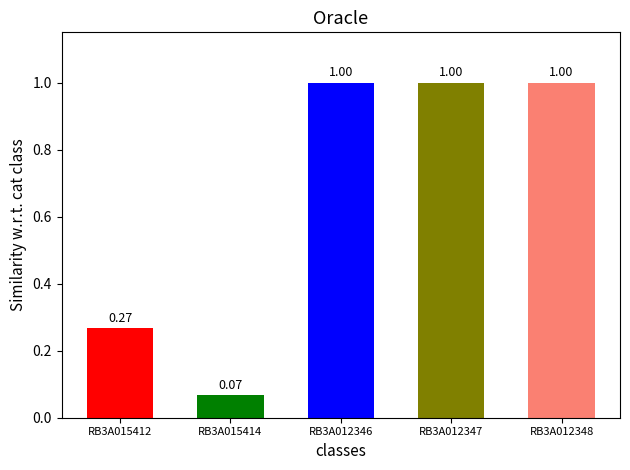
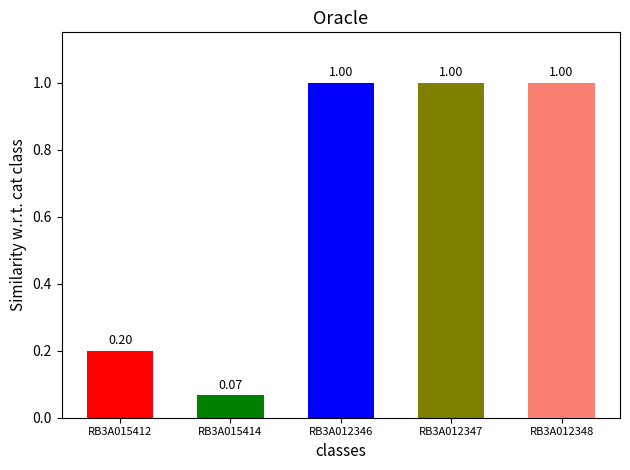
  {
-   "RB3A015412": 0.27,
+   "RB3A015412": 0.20,
    "RB3A015414": 0.07,
    "RB3A012346": 1.00,
    "RB3A012347": 1.00,
    "RB3A012348": 1.00
  }
